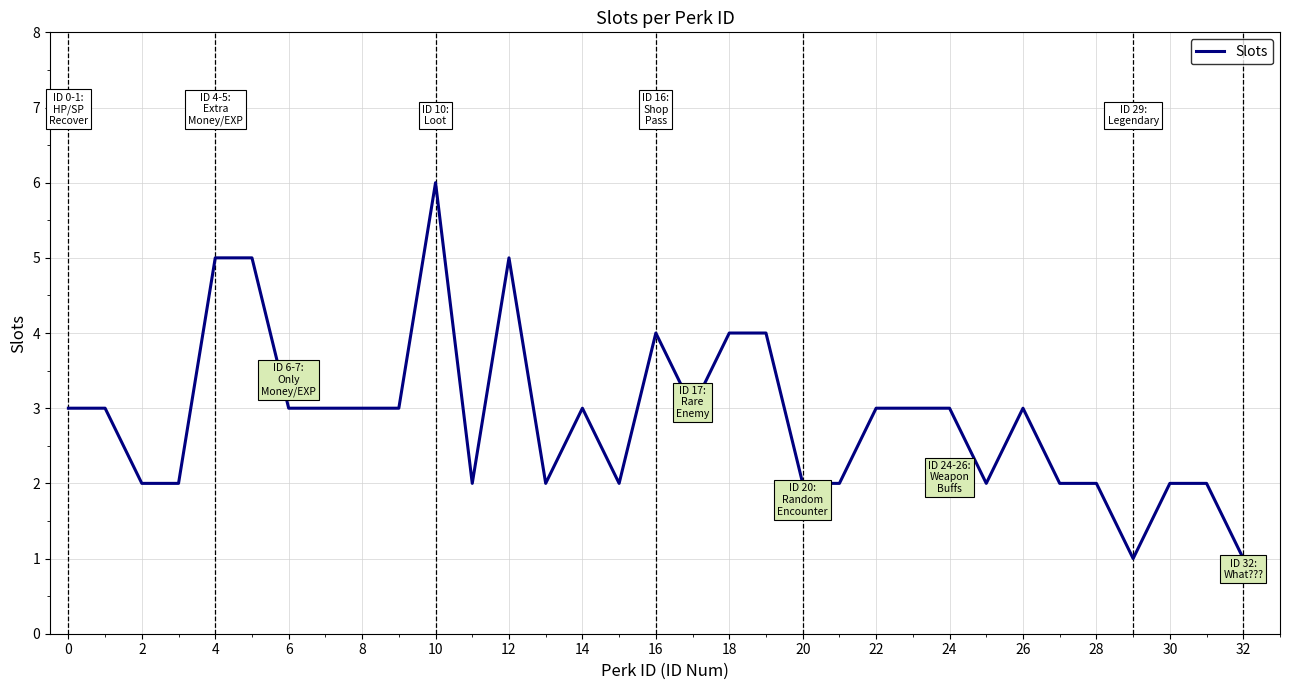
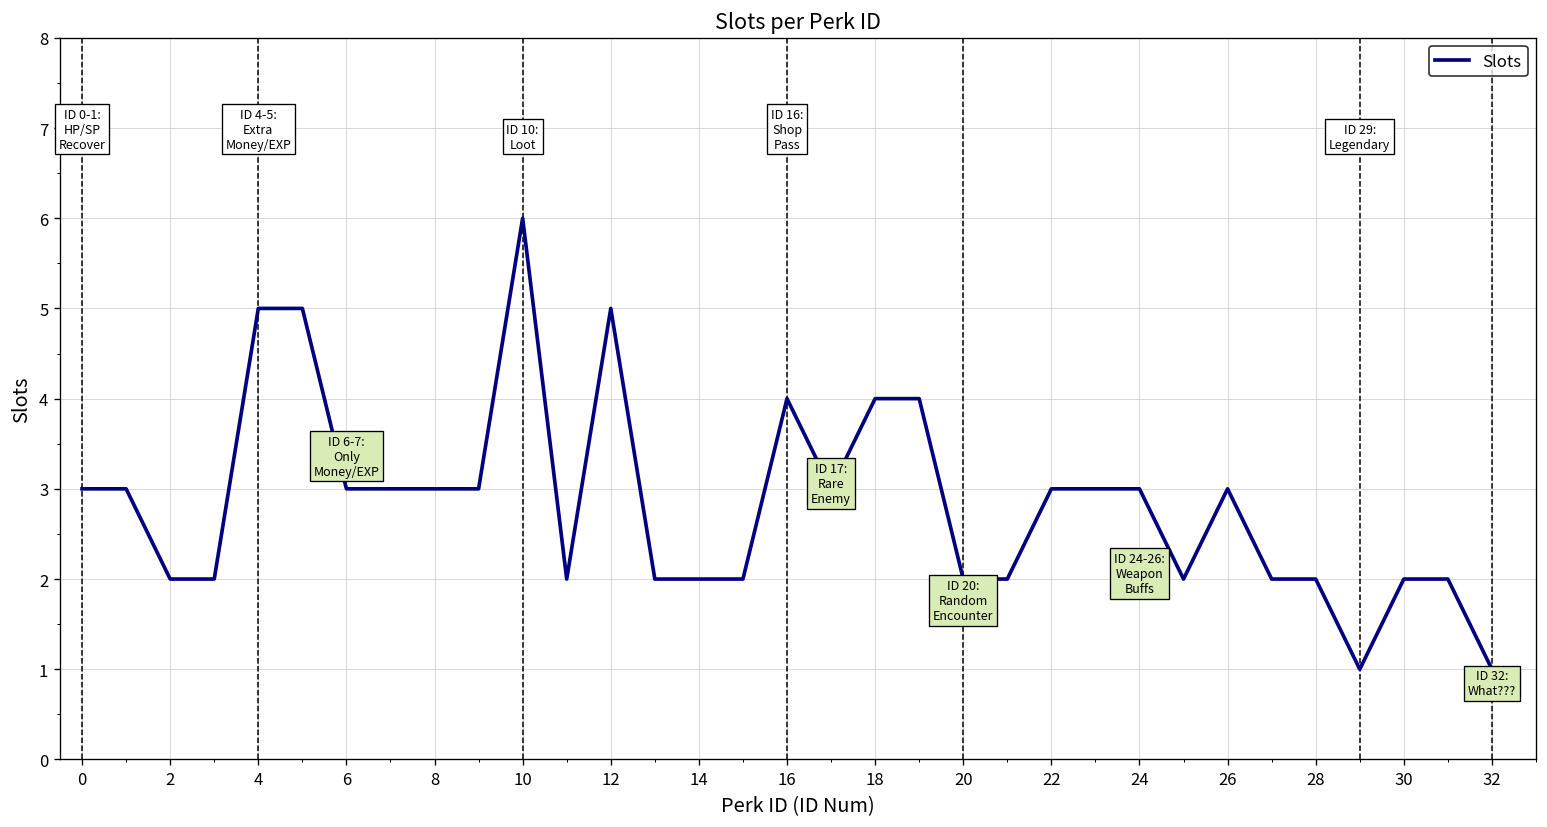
  {
    "0": 3,
    "2": 2,
    "4": 5,
    "8": 3,
    "10": 6,
    "12": 5,
-   "14": 3,
+   "14": 2,
    "16": 4,
    "18": 4,
    "22": 3,
    "24": 3,
    "26": 3,
    "28": 2,
    "30": 2
  }
